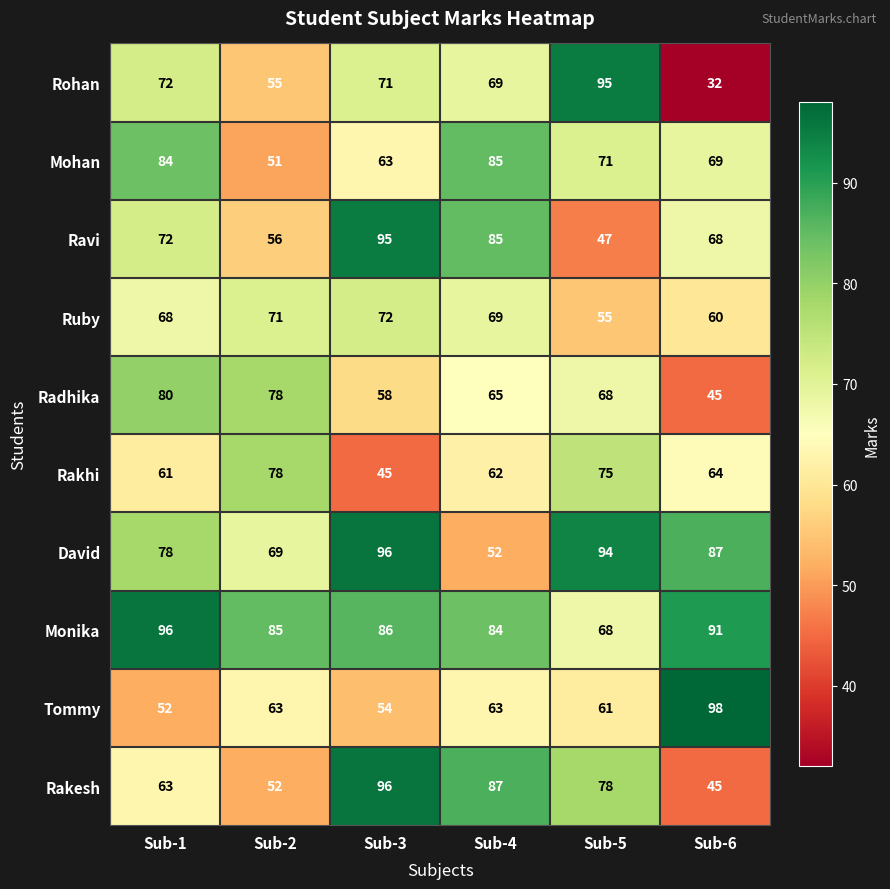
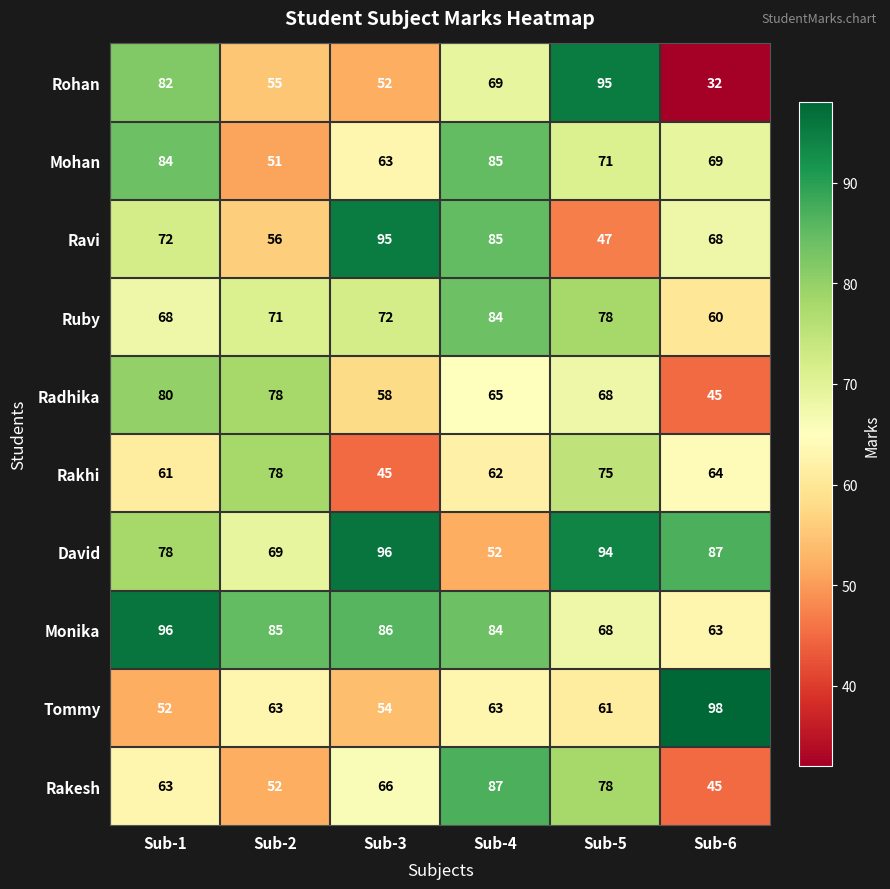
  {
    "Rohan": {
-     "Sub-1": 72,
+     "Sub-1": 82,
      "Sub-2": 55,
-     "Sub-3": 71,
+     "Sub-3": 52,
      "Sub-4": 69,
      "Sub-5": 95,
      "Sub-6": 32
    },
    "Mohan": {
      "Sub-1": 84,
      "Sub-2": 51,
      "Sub-3": 63,
      "Sub-4": 85,
      "Sub-5": 71,
      "Sub-6": 69
    },
    "Ravi": {
      "Sub-1": 72,
      "Sub-2": 56,
      "Sub-3": 95,
      "Sub-4": 85,
      "Sub-5": 47,
      "Sub-6": 68
    },
    "Ruby": {
      "Sub-1": 68,
      "Sub-2": 71,
      "Sub-3": 72,
-     "Sub-4": 69,
-     "Sub-5": 55,
+     "Sub-4": 84,
+     "Sub-5": 78,
      "Sub-6": 60
    },
    "Radhika": {
      "Sub-1": 80,
      "Sub-2": 78,
      "Sub-3": 58,
      "Sub-4": 65,
      "Sub-5": 68,
      "Sub-6": 45
    },
    "Rakhi": {
      "Sub-1": 61,
      "Sub-2": 78,
      "Sub-3": 45,
      "Sub-4": 62,
      "Sub-5": 75,
      "Sub-6": 64
    },
    "David": {
      "Sub-1": 78,
      "Sub-2": 69,
      "Sub-3": 96,
      "Sub-4": 52,
      "Sub-5": 94,
      "Sub-6": 87
    },
    "Monika": {
      "Sub-1": 96,
      "Sub-2": 85,
      "Sub-3": 86,
      "Sub-4": 84,
      "Sub-5": 68,
-     "Sub-6": 91
+     "Sub-6": 63
    },
    "Tommy": {
      "Sub-1": 52,
      "Sub-2": 63,
      "Sub-3": 54,
      "Sub-4": 63,
      "Sub-5": 61,
      "Sub-6": 98
    },
    "Rakesh": {
      "Sub-1": 63,
      "Sub-2": 52,
-     "Sub-3": 96,
+     "Sub-3": 66,
      "Sub-4": 87,
      "Sub-5": 78,
      "Sub-6": 45
    }
  }
